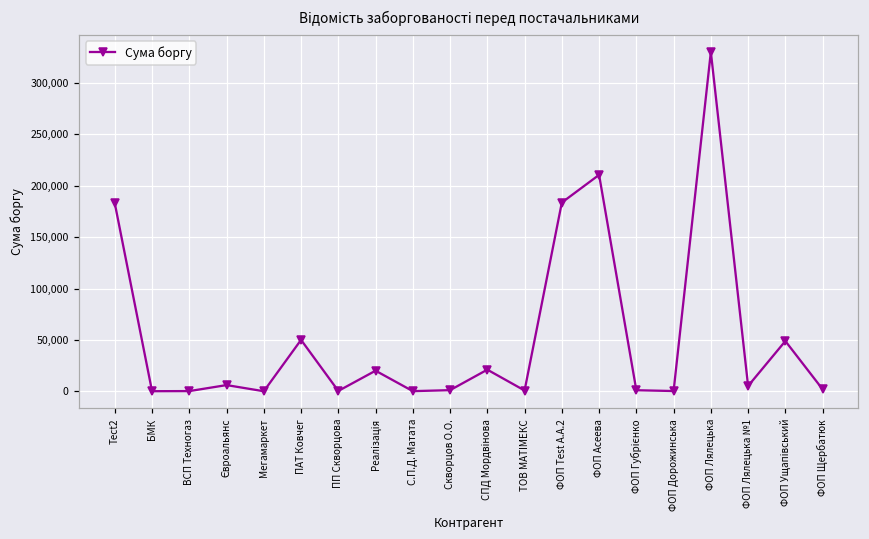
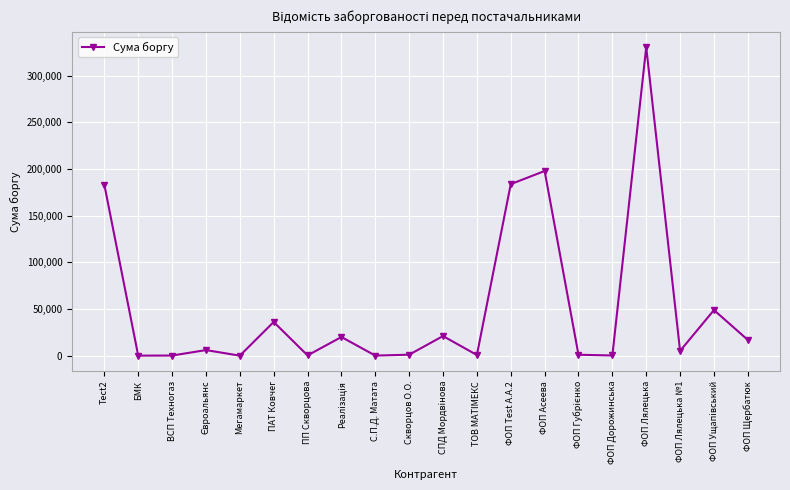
  {
    "Tect2": "180,000",
    "БМК": "0",
    "ВСП Техногаз": "0",
    "Євроальянс": "10,000",
    "Мегамаркет": "0",
-   "ПАТ Ковчег": "50,000",
+   "ПАТ Ковчег": "40,000",
    "ПП Скворцова": "0",
    "Реалізація": "20,000",
    "С.П.Д. Матата": "0",
    "Скворцов О.О.": "0",
    "СПД Мордвінова": "20,000",
    "ТОВ МАТІМЕКС": "0",
    "ФОП Test А.А.2": "180,000",
-   "ФОП Асеева": "210,000",
+   "ФОП Асеева": "200,000",
    "ФОП Губрієнко": "0",
    "ФОП Дорожинська": "0",
    "ФОП Лялецька": "330,000",
    "ФОП Лялецька №1": "10,000",
    "ФОП Ущапівський": "50,000",
-   "ФОП Щербатюк": "0"
+   "ФОП Щербатюк": "20,000"
  }
